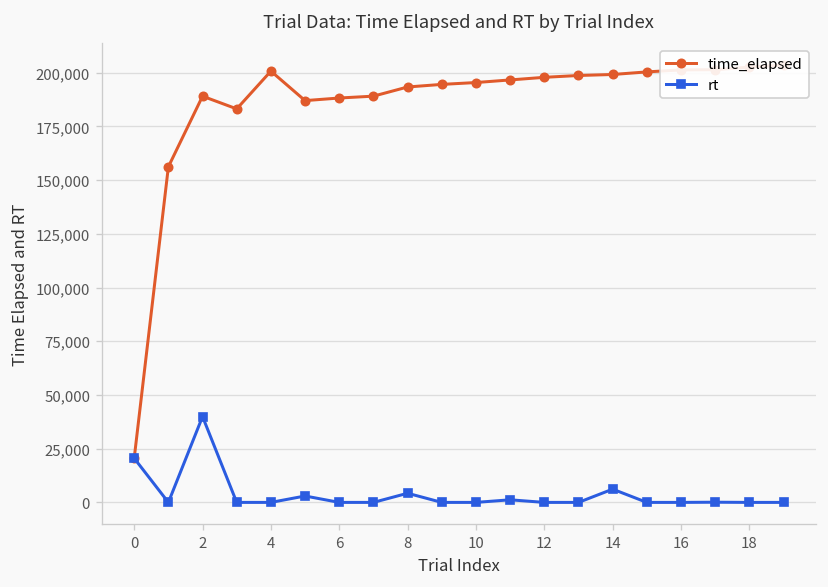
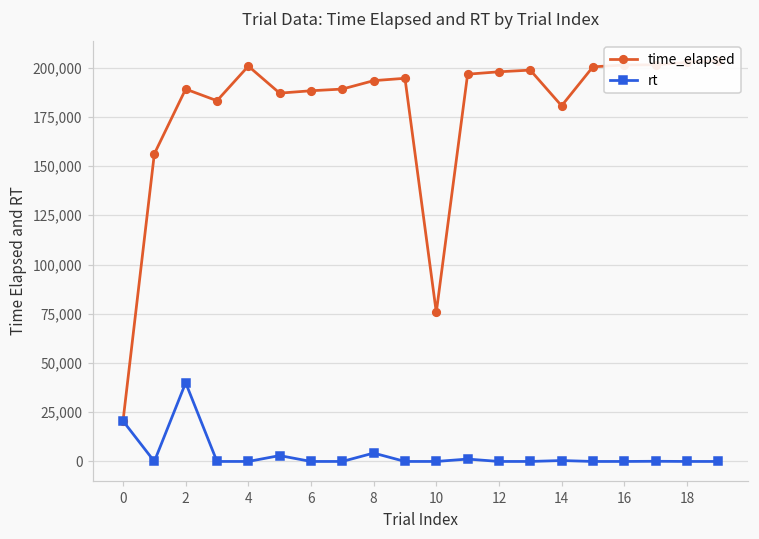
  {
    "time_elapsed": {
      "2": "189,000",
      "4": "201,000",
      "6": "188,000",
      "8": "193,000",
-     "10": "195,000",
+     "10": "76,000",
      "12": "198,000",
-     "14": "199,000"
+     "14": "181,000"
    },
    "rt": {
      "2": "40,000",
      "4": "0",
      "6": "0",
      "8": "4,000",
      "10": "0",
      "12": "0",
-     "14": "6,000",
+     "14": "0",
      "16": "0",
      "18": "0"
    }
  }
